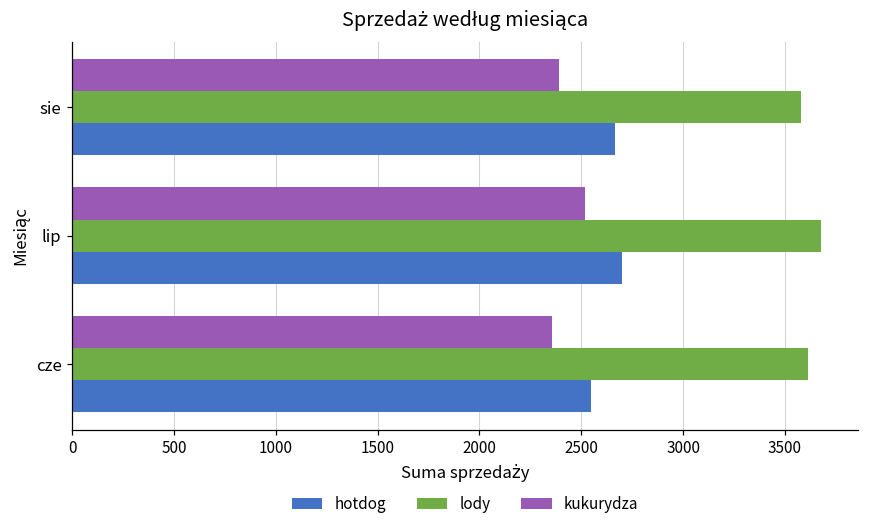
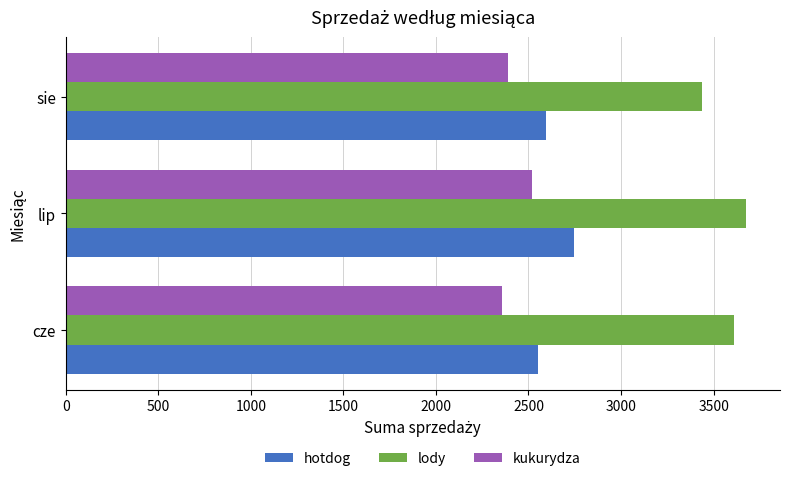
  {
    "hotdog": {
-     "sie": 2670,
-     "lip": 2700,
+     "sie": 2590,
+     "lip": 2750,
      "cze": 2550
    },
    "lody": {
-     "sie": 3580,
+     "sie": 3440,
      "lip": 3680,
      "cze": 3610
    },
    "kukurydza": {
      "sie": 2390,
      "lip": 2520,
      "cze": 2360
    }
  }
